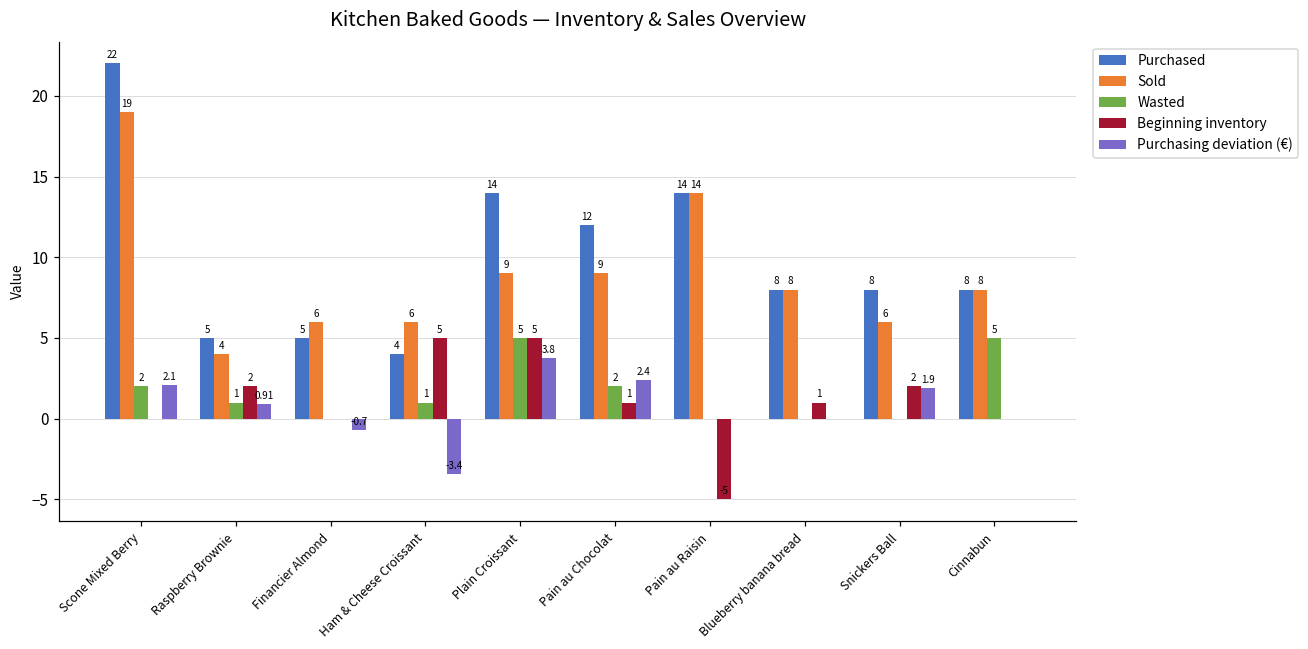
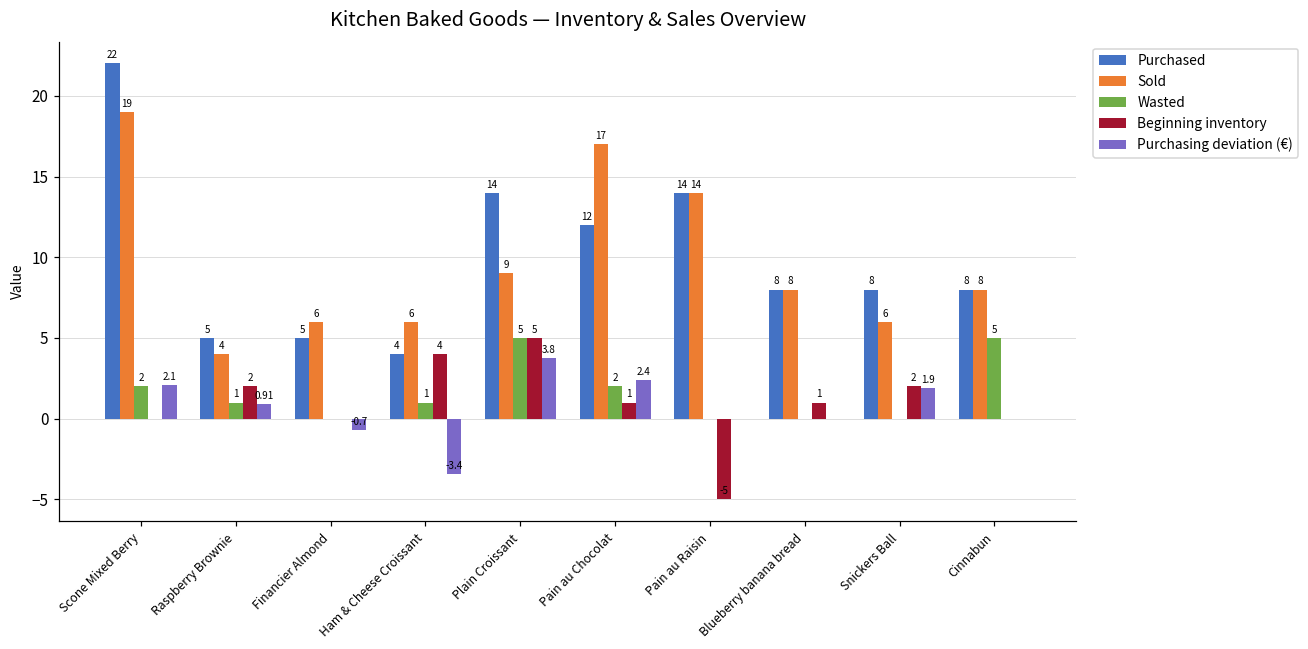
  {
    "Sold": {
      "Scone Mixed Berry": 19,
      "Raspberry Brownie": 4,
      "Financier Almond": 6,
      "Ham & Cheese Croissant": 6,
      "Plain Croissant": 9,
-     "Pain au Chocolat": 9,
+     "Pain au Chocolat": 17,
      "Pain au Raisin": 14,
      "Blueberry banana bread": 8,
      "Snickers Ball": 6,
      "Cinnabun": 8
    },
    "Wasted": {
      "Scone Mixed Berry": 2,
      "Raspberry Brownie": 1,
      "Ham & Cheese Croissant": 1,
      "Plain Croissant": 5,
      "Pain au Chocolat": 2,
      "Cinnabun": 5
    },
    "Beginning inventory": {
      "Raspberry Brownie": 2,
-     "Ham & Cheese Croissant": 5,
+     "Ham & Cheese Croissant": 4,
      "Plain Croissant": 5,
      "Pain au Chocolat": 1,
      "Pain au Raisin": -5,
      "Blueberry banana bread": 1,
      "Snickers Ball": 2
    }
  }
